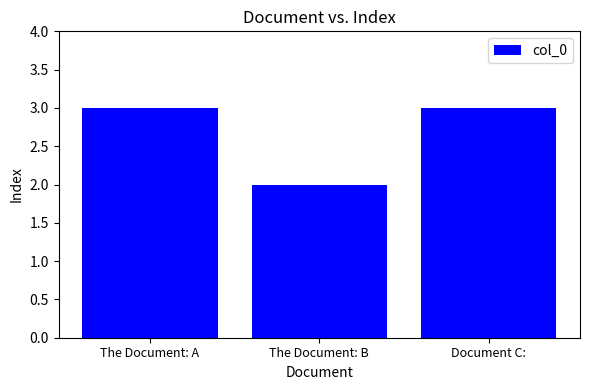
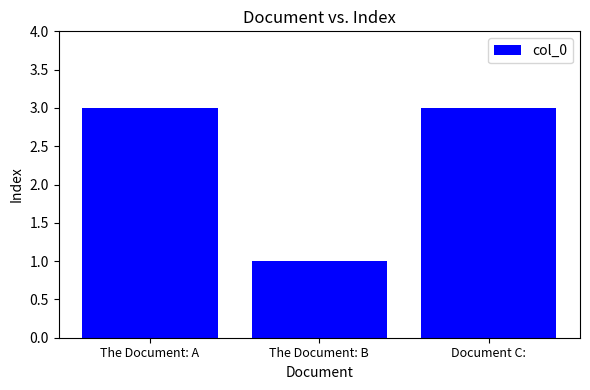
  {
    "The Document: A": 3,
-   "The Document: B": 2,
+   "The Document: B": 1,
    "Document C:": 3
  }
